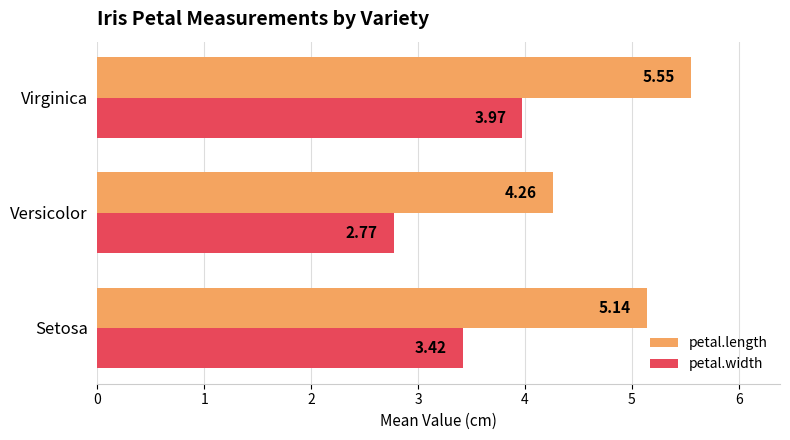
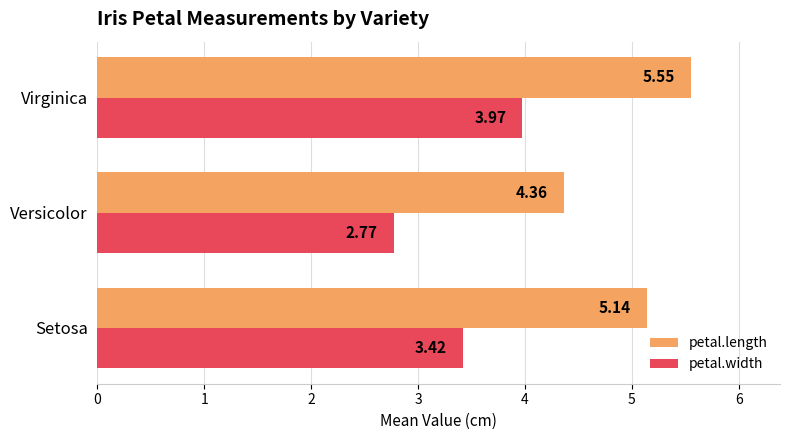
  {
    "petal.length": {
      "Virginica": 5.55,
-     "Versicolor": 4.26,
+     "Versicolor": 4.36,
      "Setosa": 5.14
    },
    "petal.width": {
      "Virginica": 3.97,
      "Versicolor": 2.77,
      "Setosa": 3.42
    }
  }
